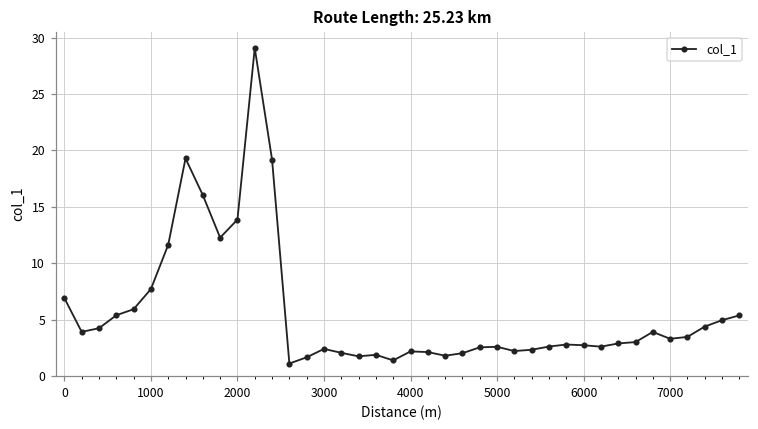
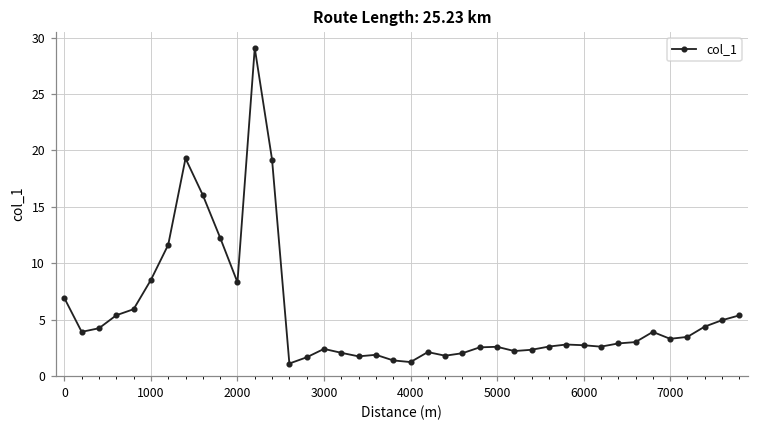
  {
    "0": 6.9,
-   "1000": 7.7,
-   "2000": 13.9,
+   "1000": 8.5,
+   "2000": 8.3,
    "3000": 2.4,
-   "4000": 2.2,
+   "4000": 1.2,
    "5000": 2.6,
    "6000": 2.7,
    "7000": 3.3
  }
